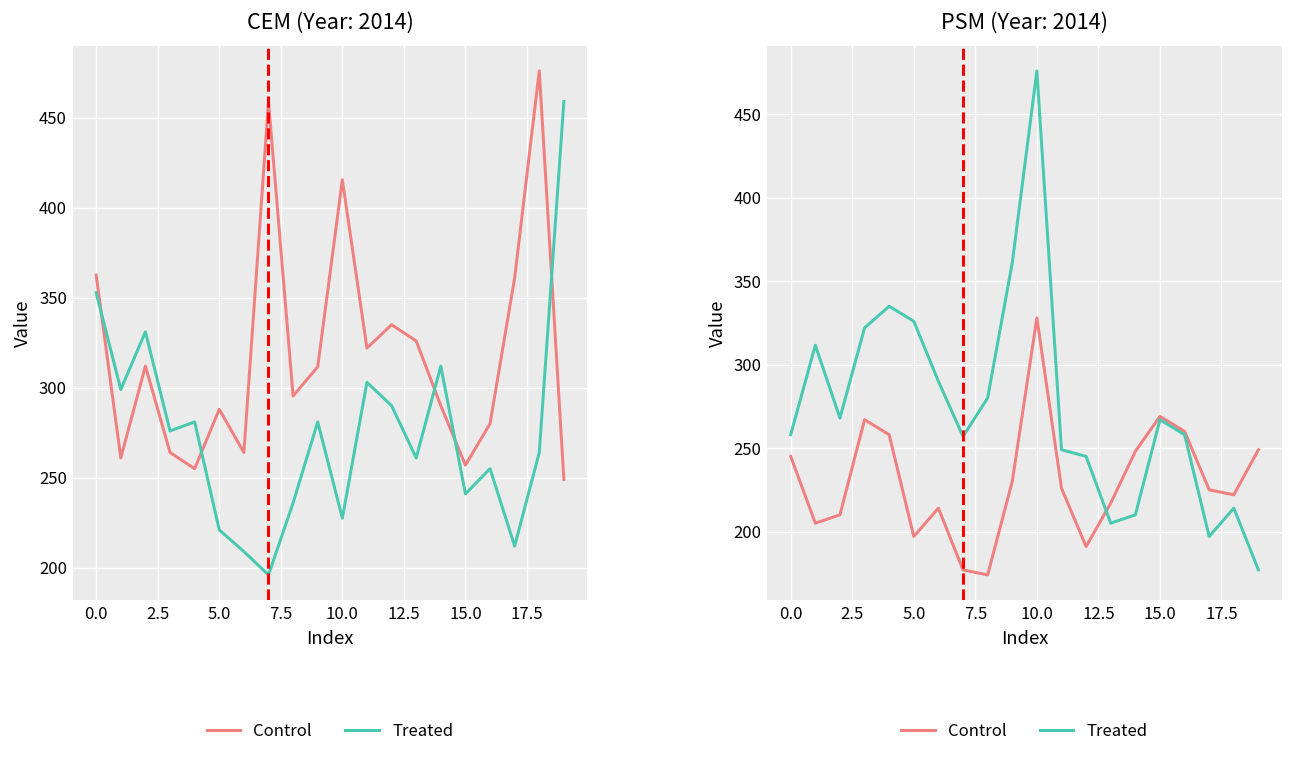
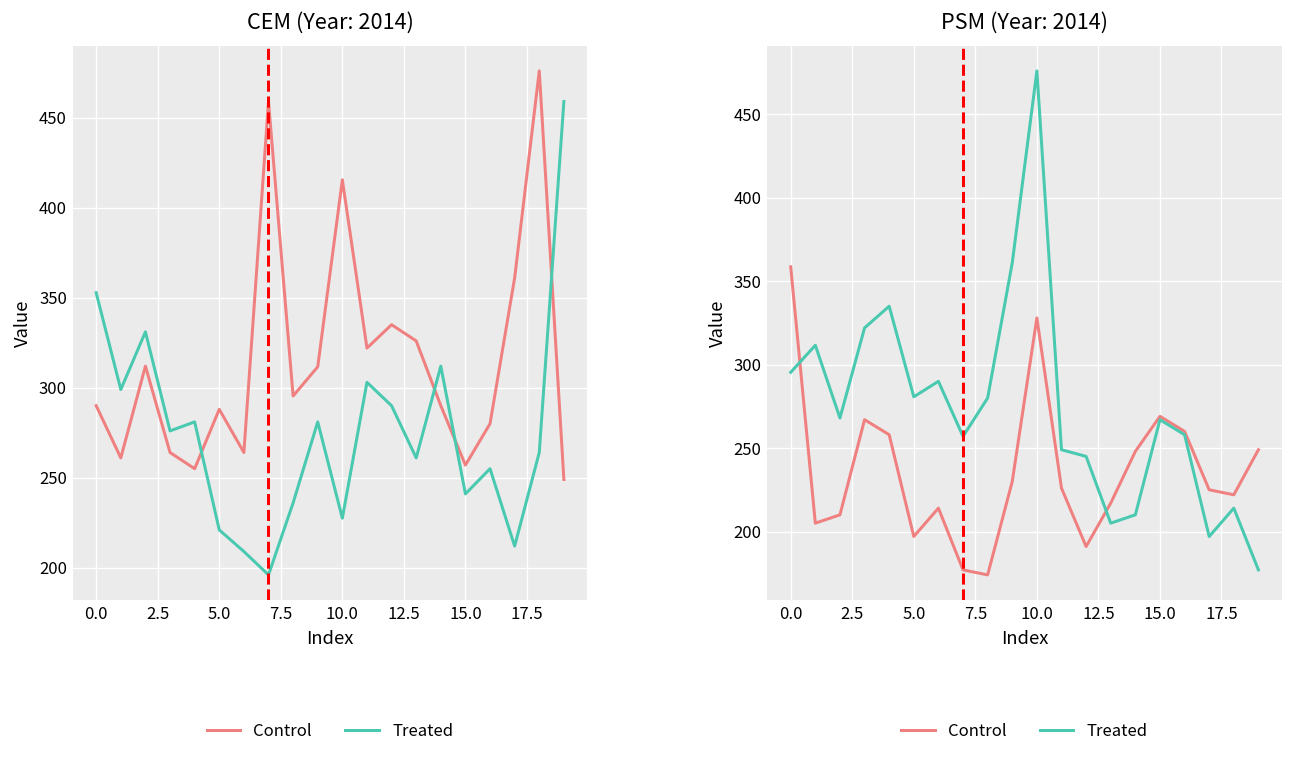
  {
    "CEM (Year: 2014)": {
      "Control": {
-       "0.0": 363,
+       "0.0": 290,
        "5.0": 288,
        "10.0": 416,
        "15.0": 257
      },
      "Treated": {
        "0.0": 353,
        "5.0": 221,
        "10.0": 228,
        "15.0": 241
      }
    },
    "PSM (Year: 2014)": {
      "Control": {
-       "0.0": 245,
+       "0.0": 359,
        "5.0": 197,
        "10.0": 328,
        "15.0": 269
      },
      "Treated": {
-       "0.0": 258,
-       "5.0": 326,
+       "0.0": 295,
+       "5.0": 281,
        "10.0": 476,
        "15.0": 267
      }
    }
  }
